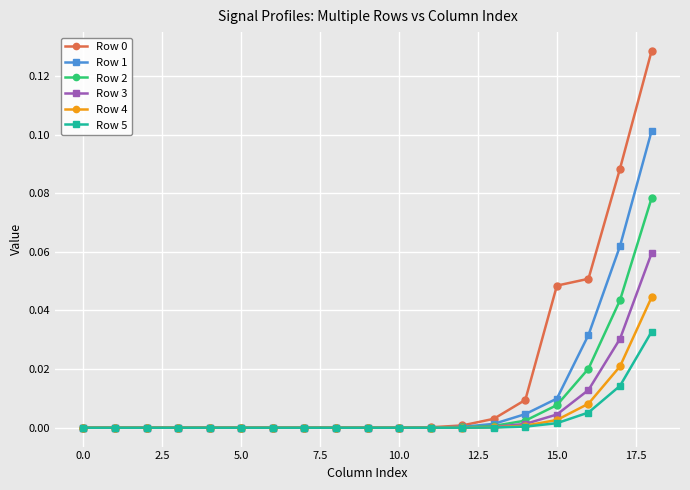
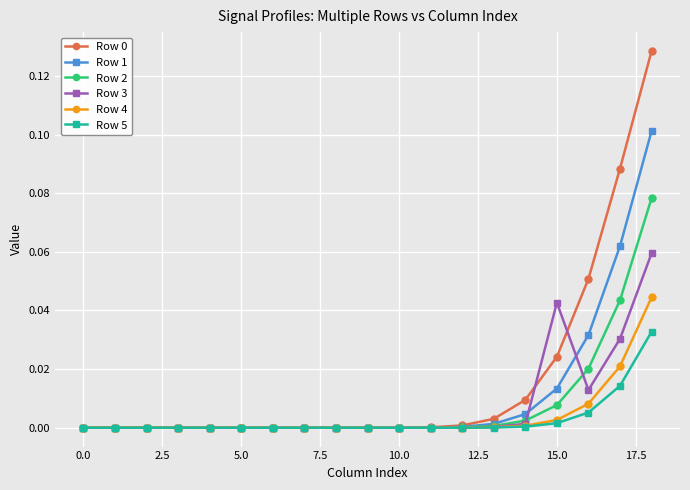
  {
    "Row 0": {
-     "15.0": 0.048
+     "15.0": 0.024
    },
    "Row 1": {
-     "15.0": 0.010
+     "15.0": 0.013
    },
    "Row 3": {
-     "15.0": 0.005
+     "15.0": 0.043
    },
    "Row 4": {
      "15.0": 0.003
    }
  }
